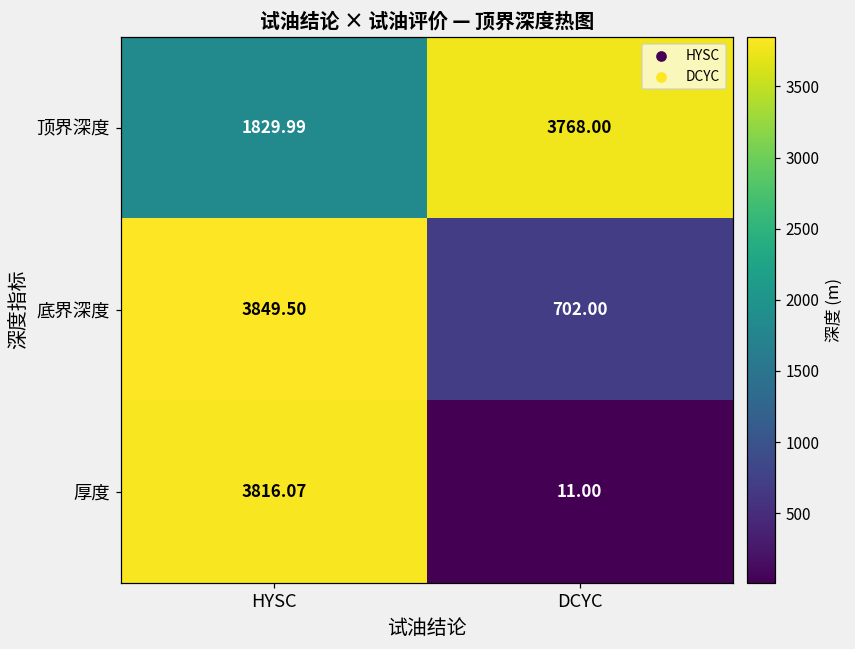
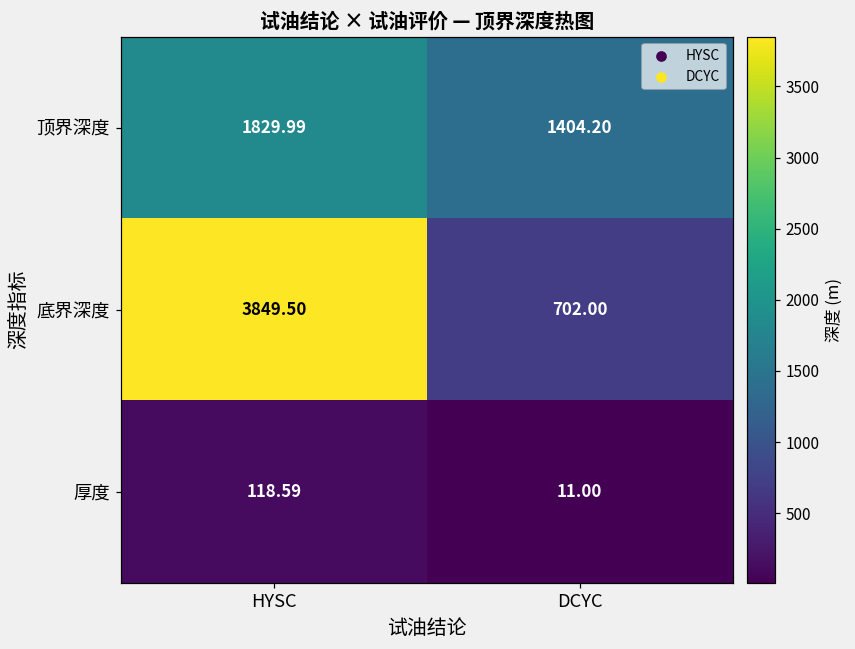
  {
    "顶界深度": {
      "HYSC": 1829.99,
-     "DCYC": 3768.00
+     "DCYC": 1404.20
    },
    "底界深度": {
      "HYSC": 3849.50,
      "DCYC": 702.00
    },
    "厚度": {
-     "HYSC": 3816.07,
+     "HYSC": 118.59,
      "DCYC": 11.00
    }
  }
